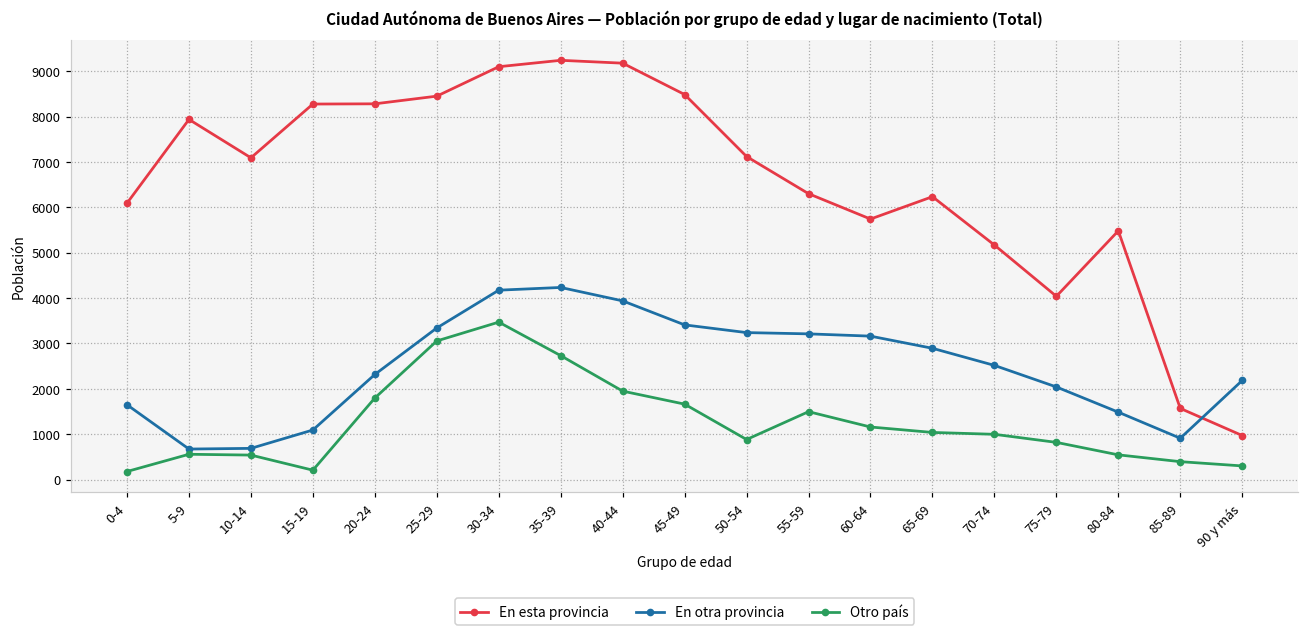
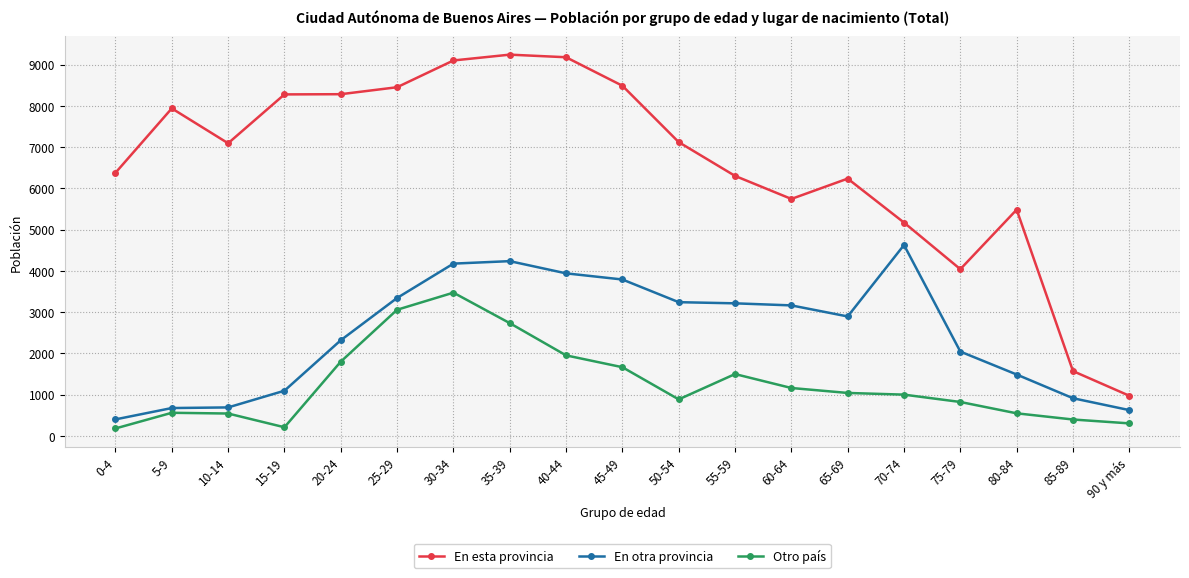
  {
    "En esta provincia": {
-     "0-4": 6100,
+     "0-4": 6400,
      "5-9": 7900,
      "10-14": 7100,
      "15-19": 8300,
      "20-24": 8300,
      "25-29": 8500,
      "30-34": 9100,
      "35-39": 9200,
      "40-44": 9200,
      "45-49": 8500,
      "50-54": 7100,
      "55-59": 6300,
      "60-64": 5700,
      "65-69": 6200,
      "70-74": 5200,
      "75-79": 4000,
      "80-84": 5500,
      "85-89": 1600,
      "90 y más": 1000
    },
    "En otra provincia": {
-     "0-4": 1600,
+     "0-4": 400,
      "5-9": 700,
      "10-14": 700,
      "15-19": 1100,
      "20-24": 2300,
      "25-29": 3300,
      "30-34": 4200,
      "35-39": 4200,
      "40-44": 3900,
-     "45-49": 3400,
+     "45-49": 3800,
      "50-54": 3200,
      "55-59": 3200,
      "60-64": 3200,
      "65-69": 2900,
-     "70-74": 2500,
+     "70-74": 4600,
      "75-79": 2000,
      "80-84": 1500,
      "85-89": 900,
-     "90 y más": 2200
+     "90 y más": 600
    },
    "Otro país": {
      "0-4": 200,
      "5-9": 600,
      "10-14": 500,
      "15-19": 200,
      "20-24": 1800,
      "25-29": 3100,
      "30-34": 3500,
      "35-39": 2700,
      "40-44": 1900,
      "45-49": 1700,
      "50-54": 900,
      "55-59": 1500,
      "60-64": 1200,
      "65-69": 1000,
      "70-74": 1000,
      "75-79": 800,
      "80-84": 500,
      "85-89": 400,
      "90 y más": 300
    }
  }
